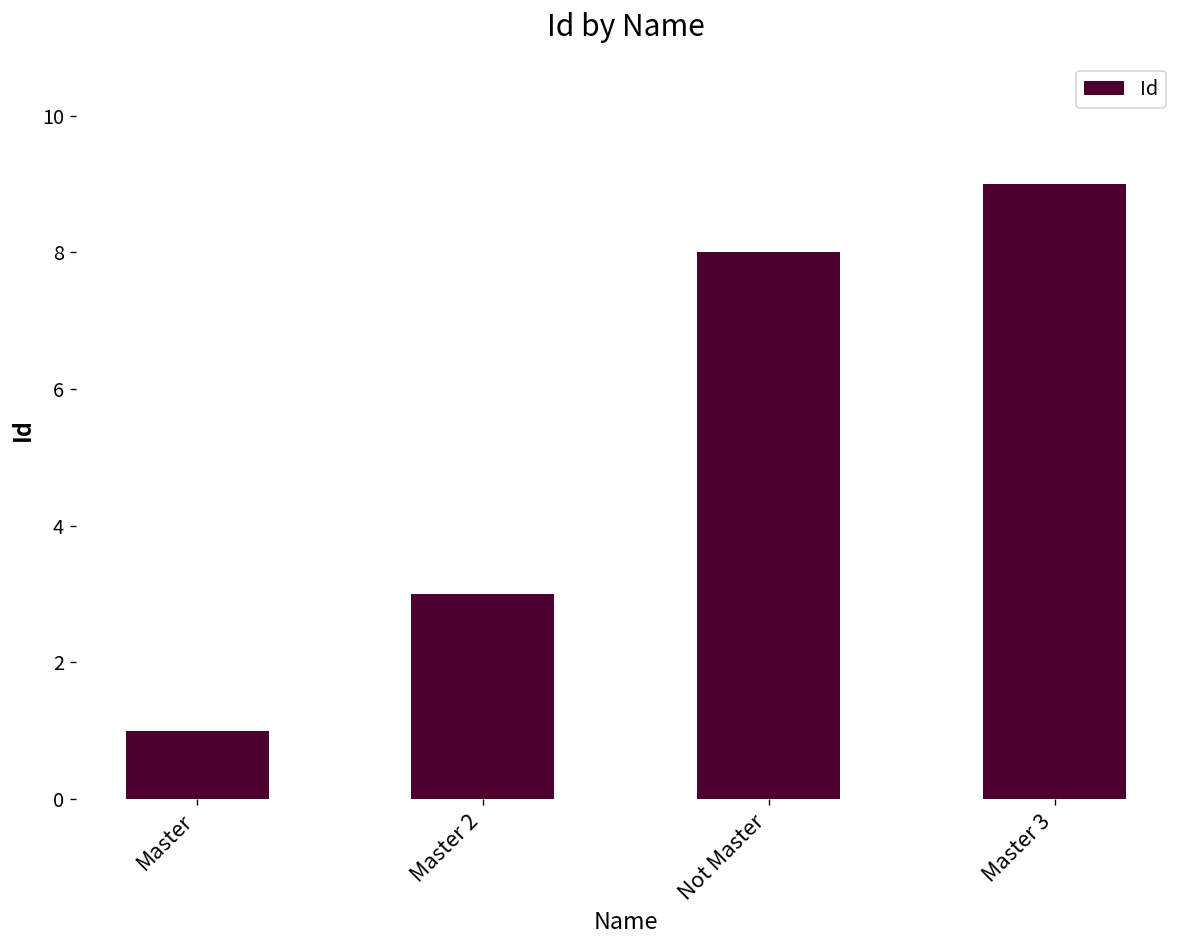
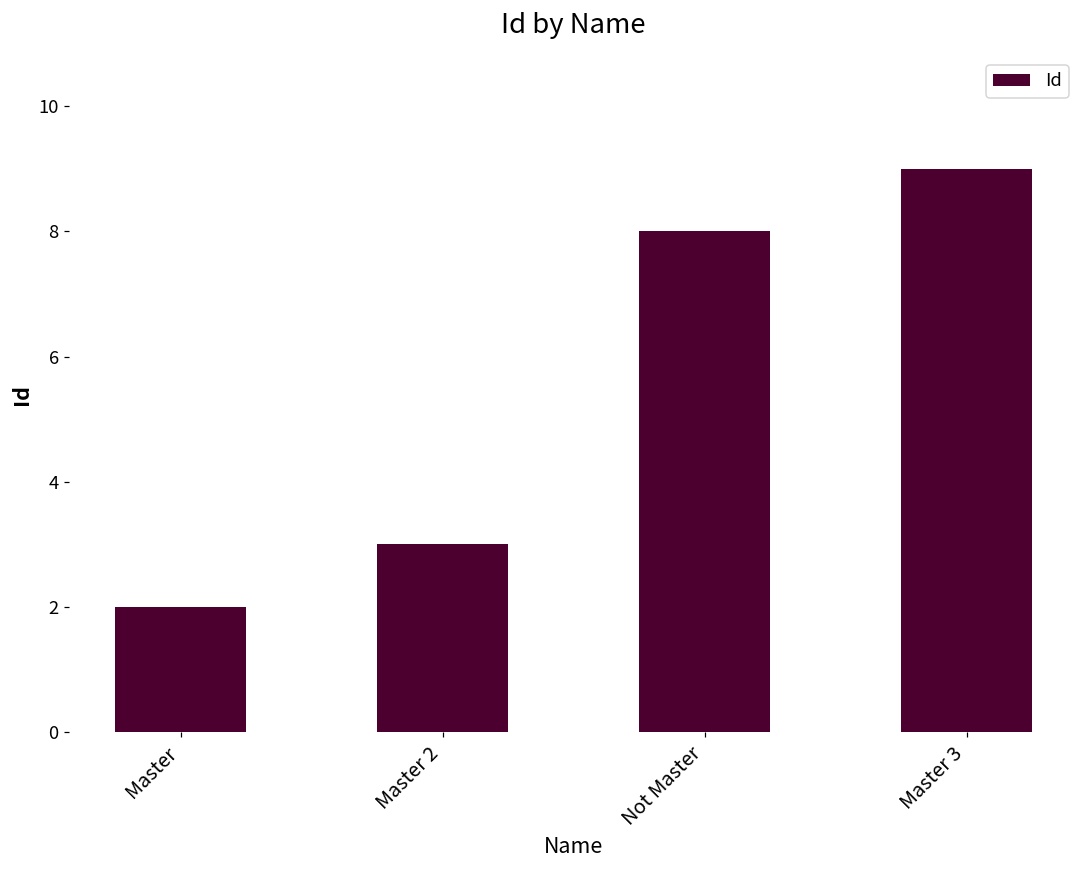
  {
-   "Master": 1,
+   "Master": 2,
    "Master 2": 3,
    "Not Master": 8,
    "Master 3": 9
  }
